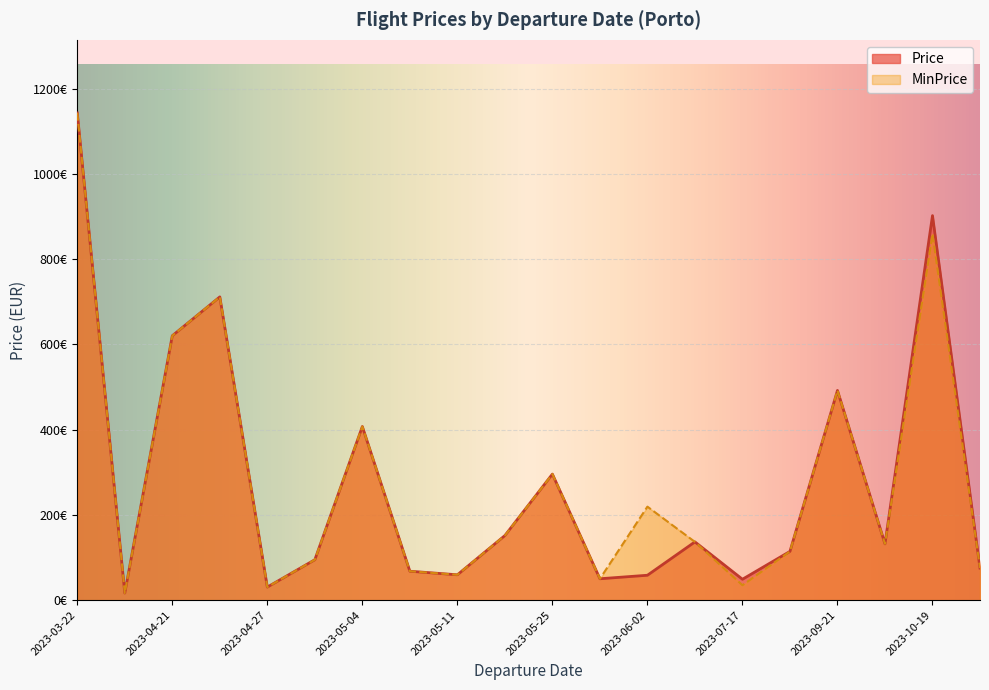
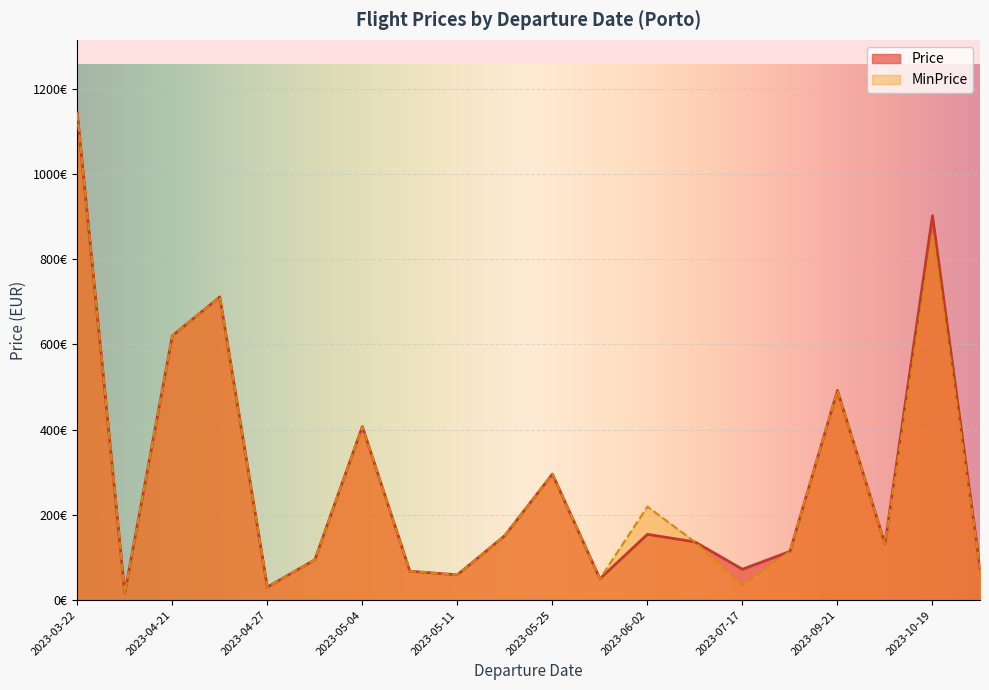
  {
    "Price": {
-     "2023-06-02": "60€",
-     "2023-07-17": "50€",
+     "2023-06-02": "150€",
+     "2023-07-17": "70€",
      "2023-10-19": "900€"
    },
    "MinPrice": {
      "2023-06-02": "220€",
      "2023-07-17": "40€",
      "2023-10-19": "860€"
    }
  }
